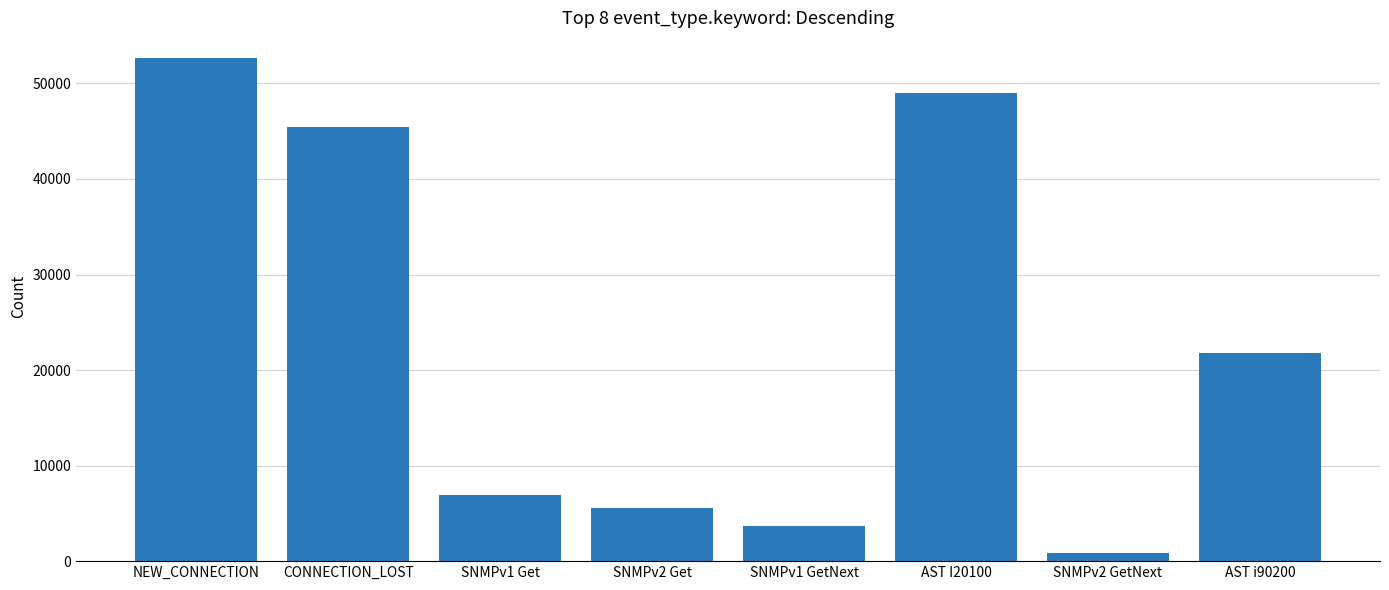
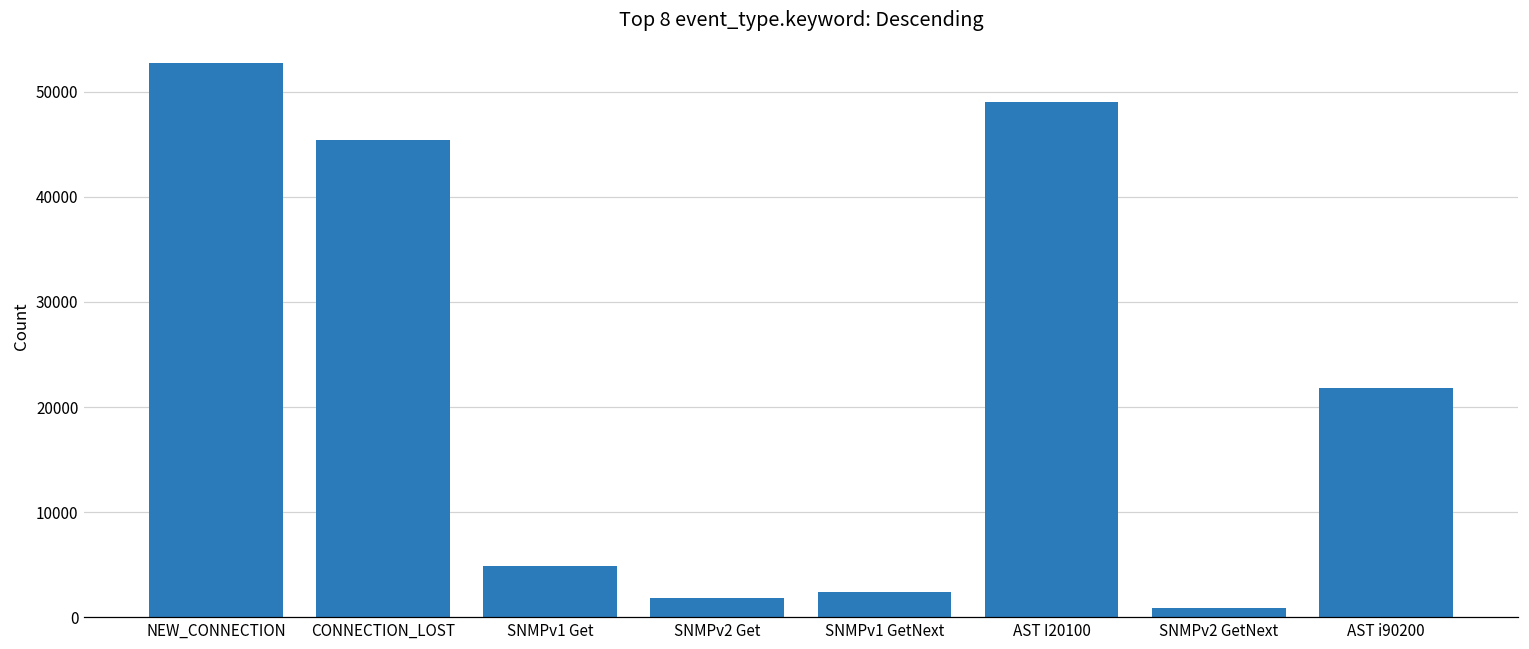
  {
    "NEW_CONNECTION": 53000,
    "CONNECTION_LOST": 45000,
-   "SNMPv1 Get": 7000,
-   "SNMPv2 Get": 6000,
-   "SNMPv1 GetNext": 4000,
+   "SNMPv1 Get": 5000,
+   "SNMPv2 Get": 2000,
+   "SNMPv1 GetNext": 2000,
    "AST I20100": 49000,
    "SNMPv2 GetNext": 1000,
    "AST i90200": 22000
  }
